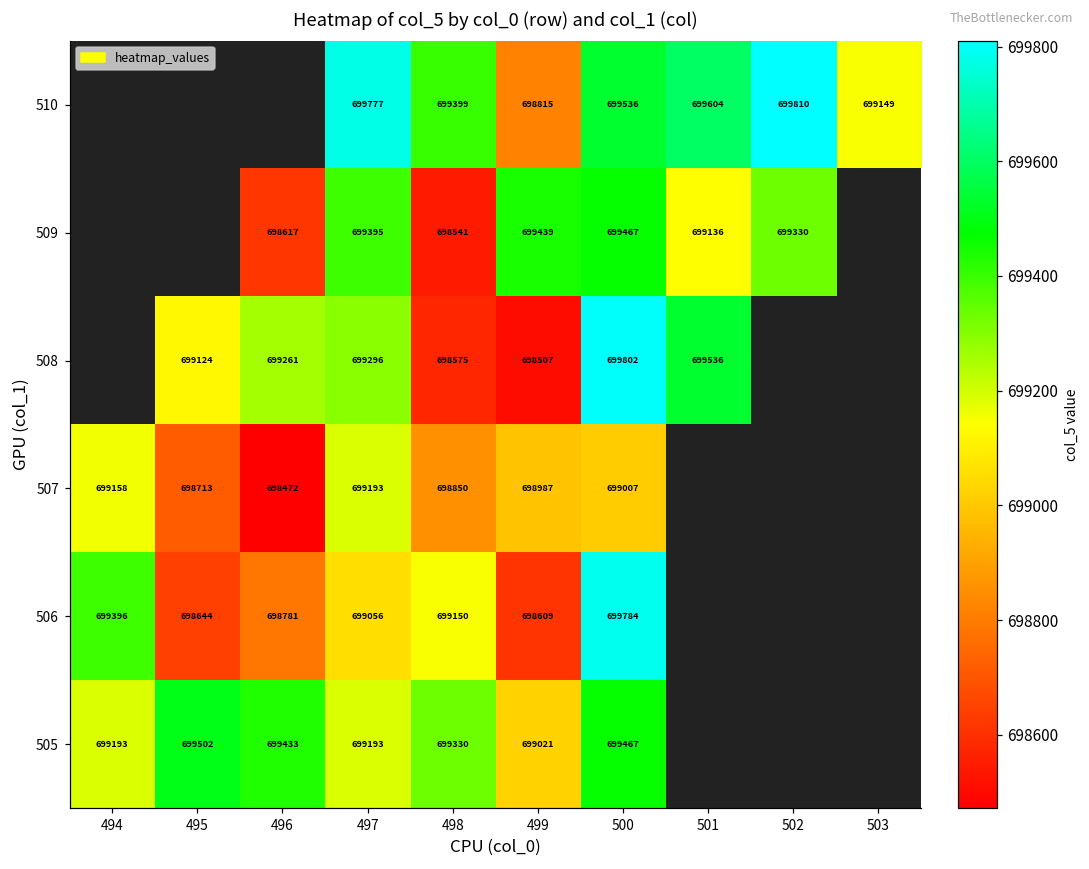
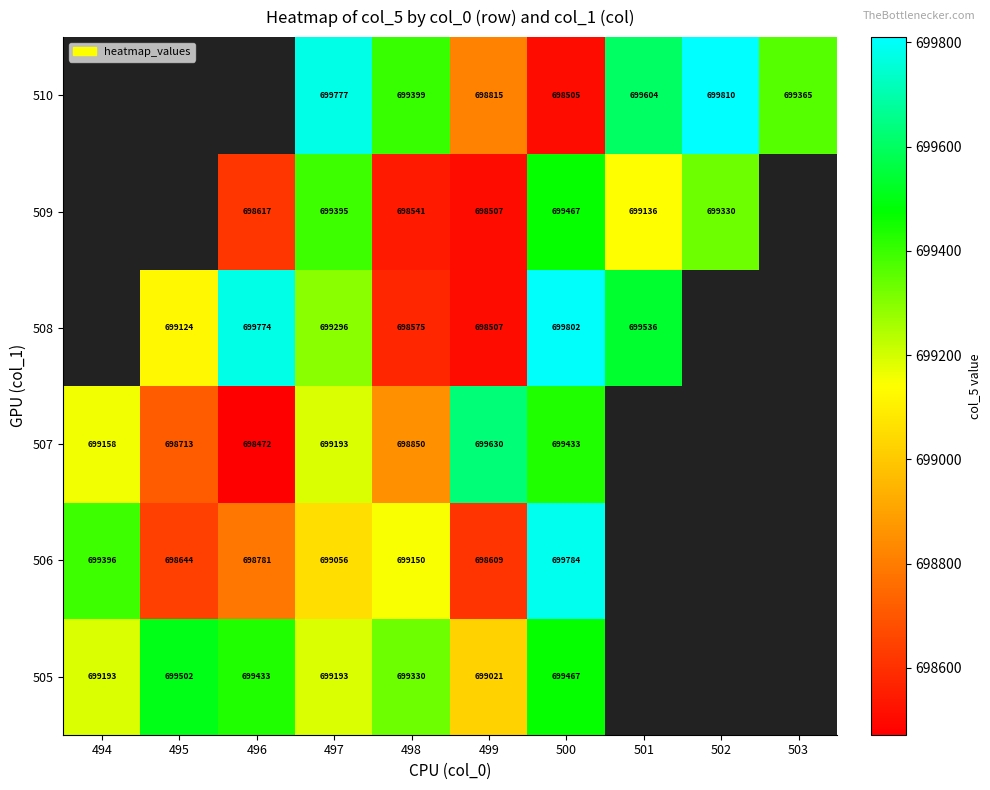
  {
    "510": {
      "497": 699777,
      "498": 699399,
      "499": 698815,
-     "500": 699536,
+     "500": 698505,
      "501": 699604,
      "502": 699810,
-     "503": 699149
+     "503": 699365
    },
    "509": {
      "496": 698617,
      "497": 699395,
      "498": 698541,
-     "499": 699439,
+     "499": 698507,
      "500": 699467,
      "501": 699136,
      "502": 699330
    },
    "508": {
      "495": 699124,
-     "496": 699261,
+     "496": 699774,
      "497": 699296,
      "498": 698575,
      "499": 698507,
      "500": 699802,
      "501": 699536
    },
    "507": {
      "494": 699158,
      "495": 698713,
      "496": 698472,
      "497": 699193,
      "498": 698850,
-     "499": 698987,
-     "500": 699007
+     "499": 699630,
+     "500": 699433
    },
    "506": {
      "494": 699396,
      "495": 698644,
      "496": 698781,
      "497": 699056,
      "498": 699150,
      "499": 698609,
      "500": 699784
    },
    "505": {
      "494": 699193,
      "495": 699502,
      "496": 699433,
      "497": 699193,
      "498": 699330,
      "499": 699021,
      "500": 699467
    }
  }
